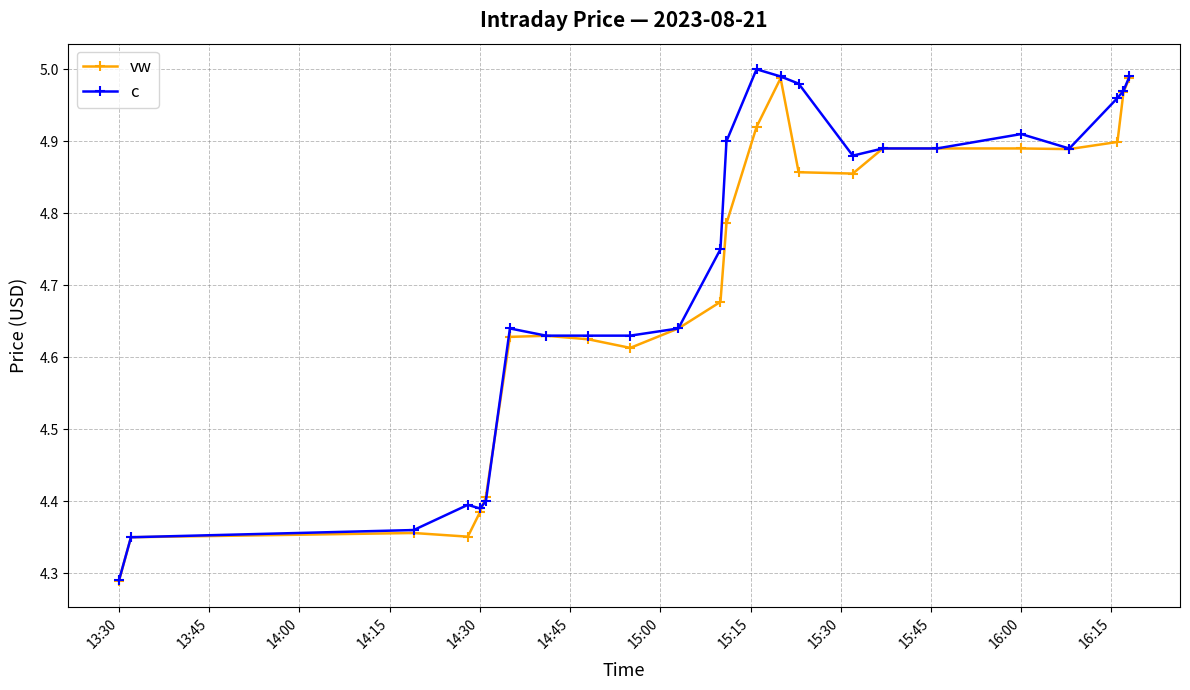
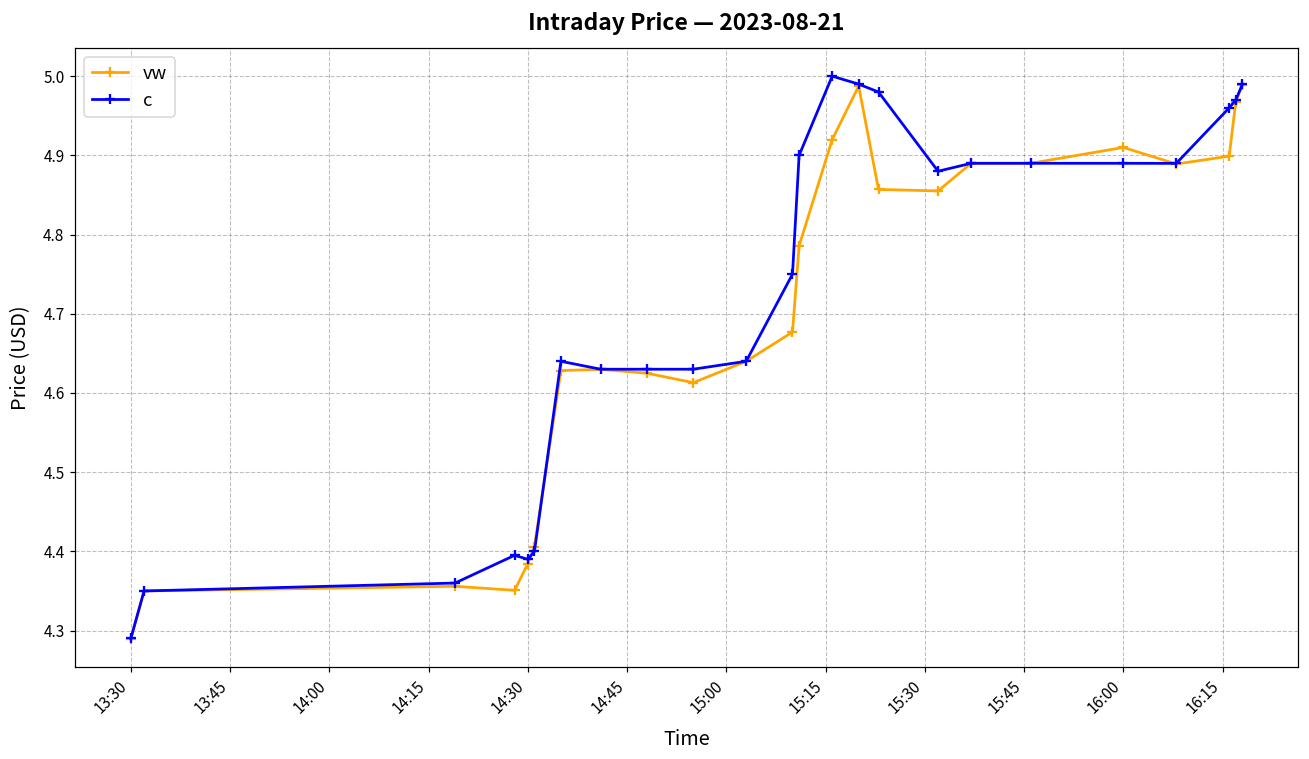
  {
    "vw": {
      "14:30": 4.38,
-     "16:00": 4.89
+     "16:00": 4.91
    },
    "c": {
      "14:30": 4.39,
-     "16:00": 4.91
+     "16:00": 4.89
    }
  }
